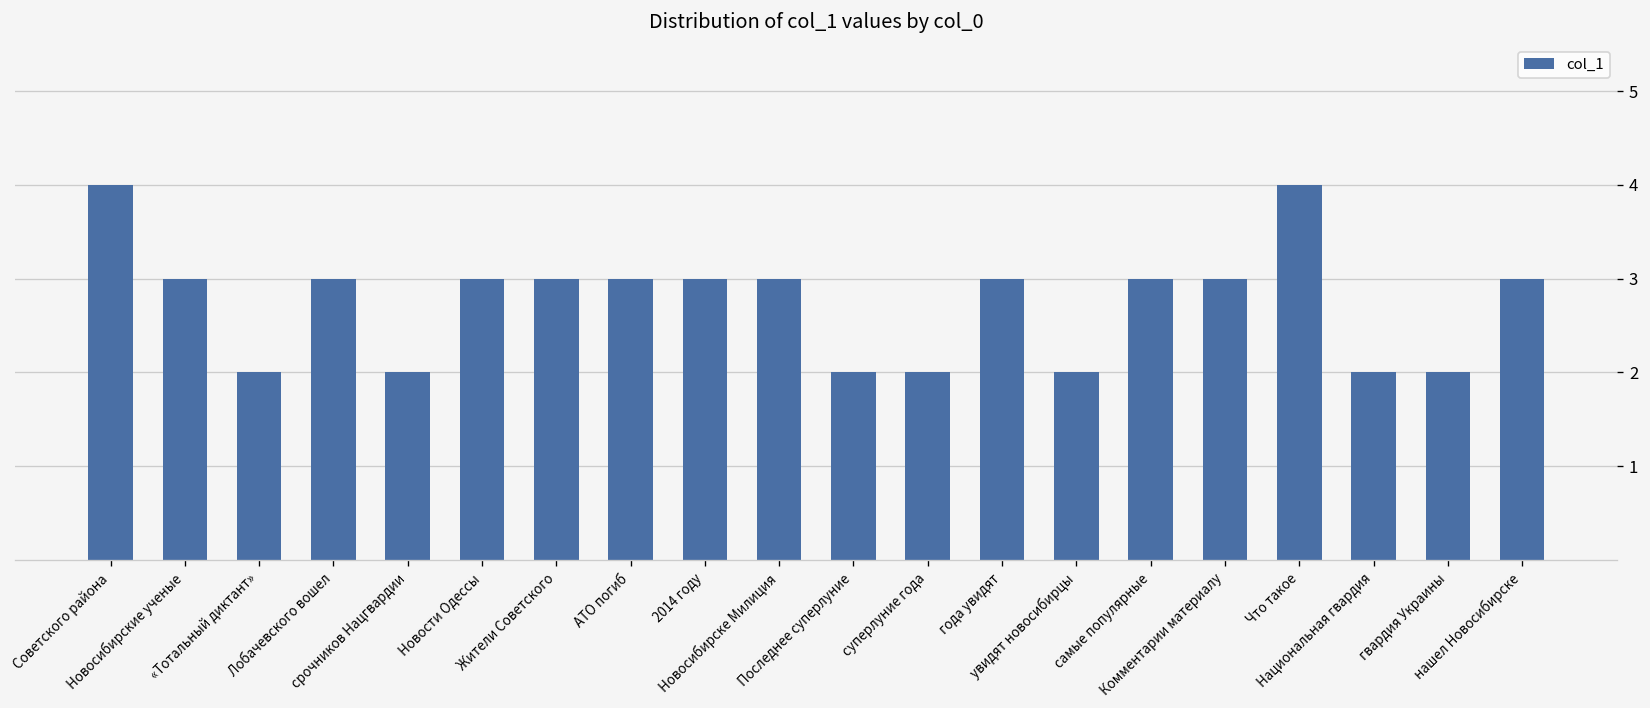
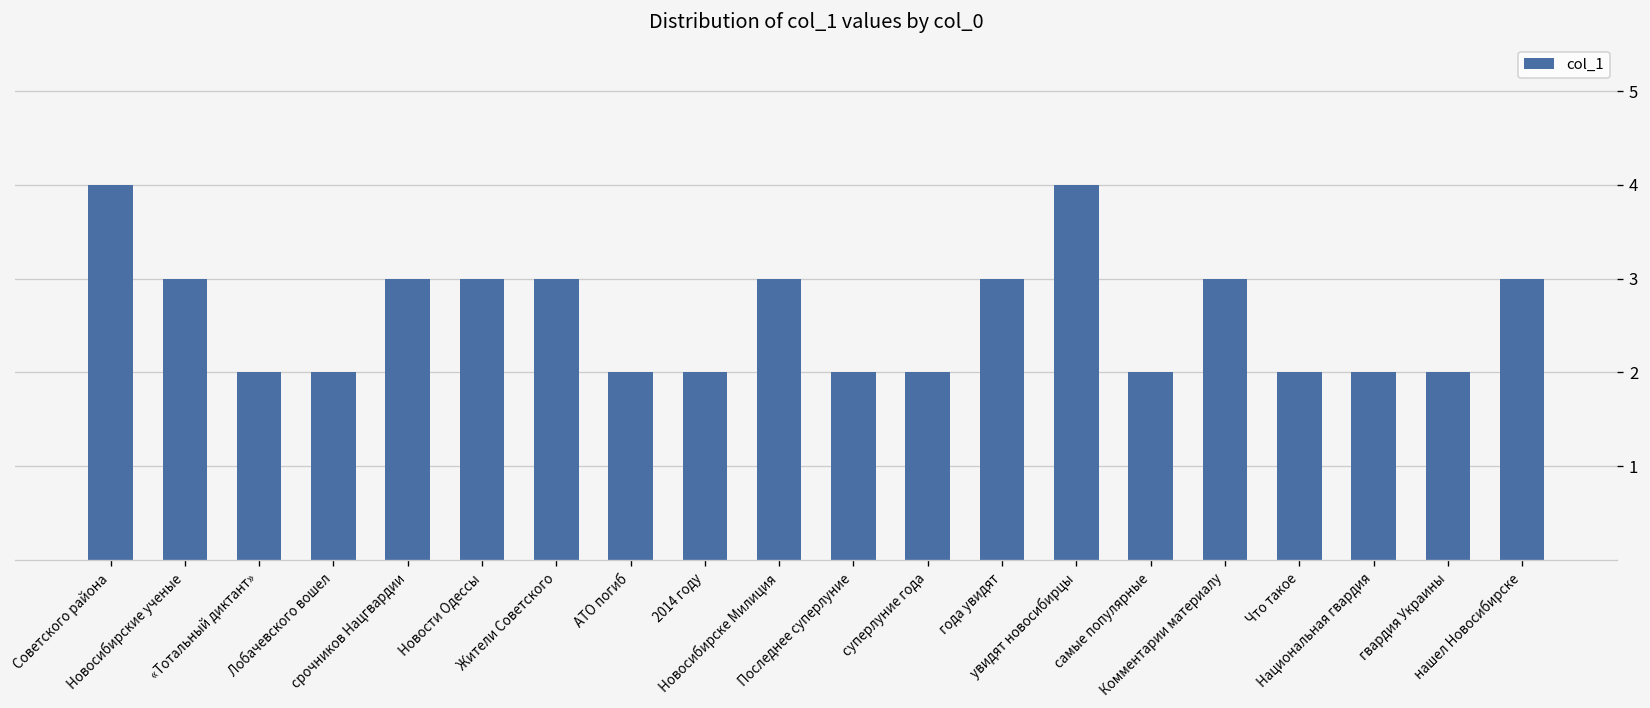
  {
    "Советского района": 4,
    "Новосибирские ученые": 3,
    "«Тотальный диктант»": 2,
-   "Лобачевского вошел": 3,
-   "срочников Нацгвардии": 2,
+   "Лобачевского вошел": 2,
+   "срочников Нацгвардии": 3,
    "Новости Одессы": 3,
    "Жители Советского": 3,
-   "АТО погиб": 3,
-   "2014 году": 3,
+   "АТО погиб": 2,
+   "2014 году": 2,
    "Новосибирске Милиция": 3,
    "Последнее суперлуние": 2,
    "суперлуние года": 2,
    "года увидят": 3,
-   "увидят новосибирцы": 2,
-   "самые популярные": 3,
+   "увидят новосибирцы": 4,
+   "самые популярные": 2,
    "Комментарии материалу": 3,
-   "Что такое": 4,
+   "Что такое": 2,
    "Национальная гвардия": 2,
    "гвардия Украины": 2,
    "нашел Новосибирске": 3
  }
